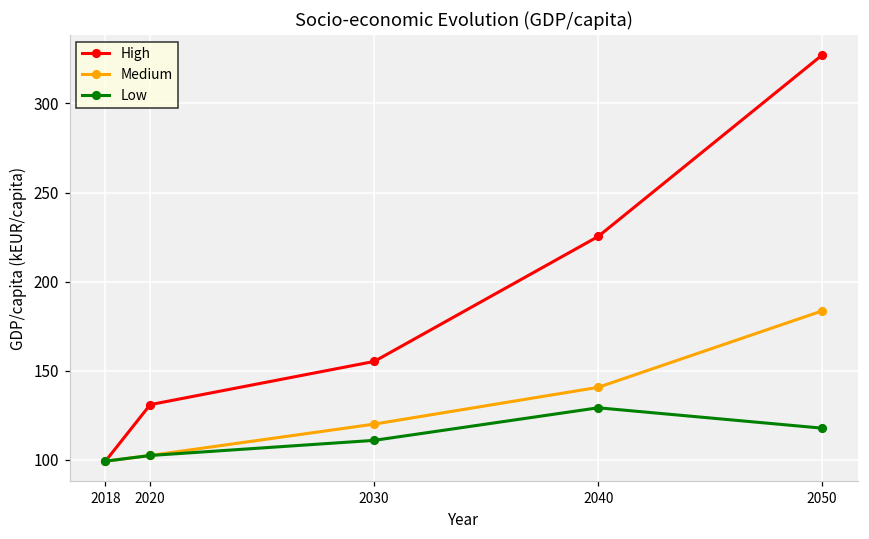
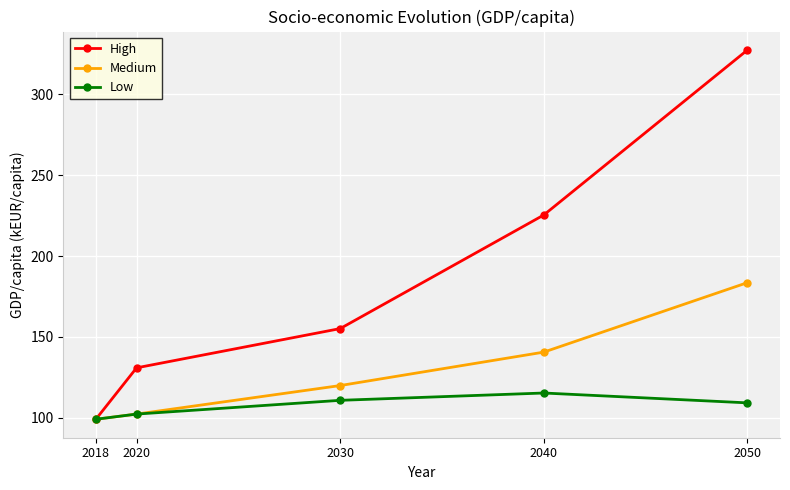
  {
    "High": {
      "2020": 131,
      "2030": 155,
      "2040": 225,
      "2050": 327
    },
    "Medium": {
      "2030": 120,
      "2040": 141,
      "2050": 184
    },
    "Low": {
      "2030": 111,
-     "2040": 129,
-     "2050": 118
+     "2040": 115,
+     "2050": 109
    }
  }
